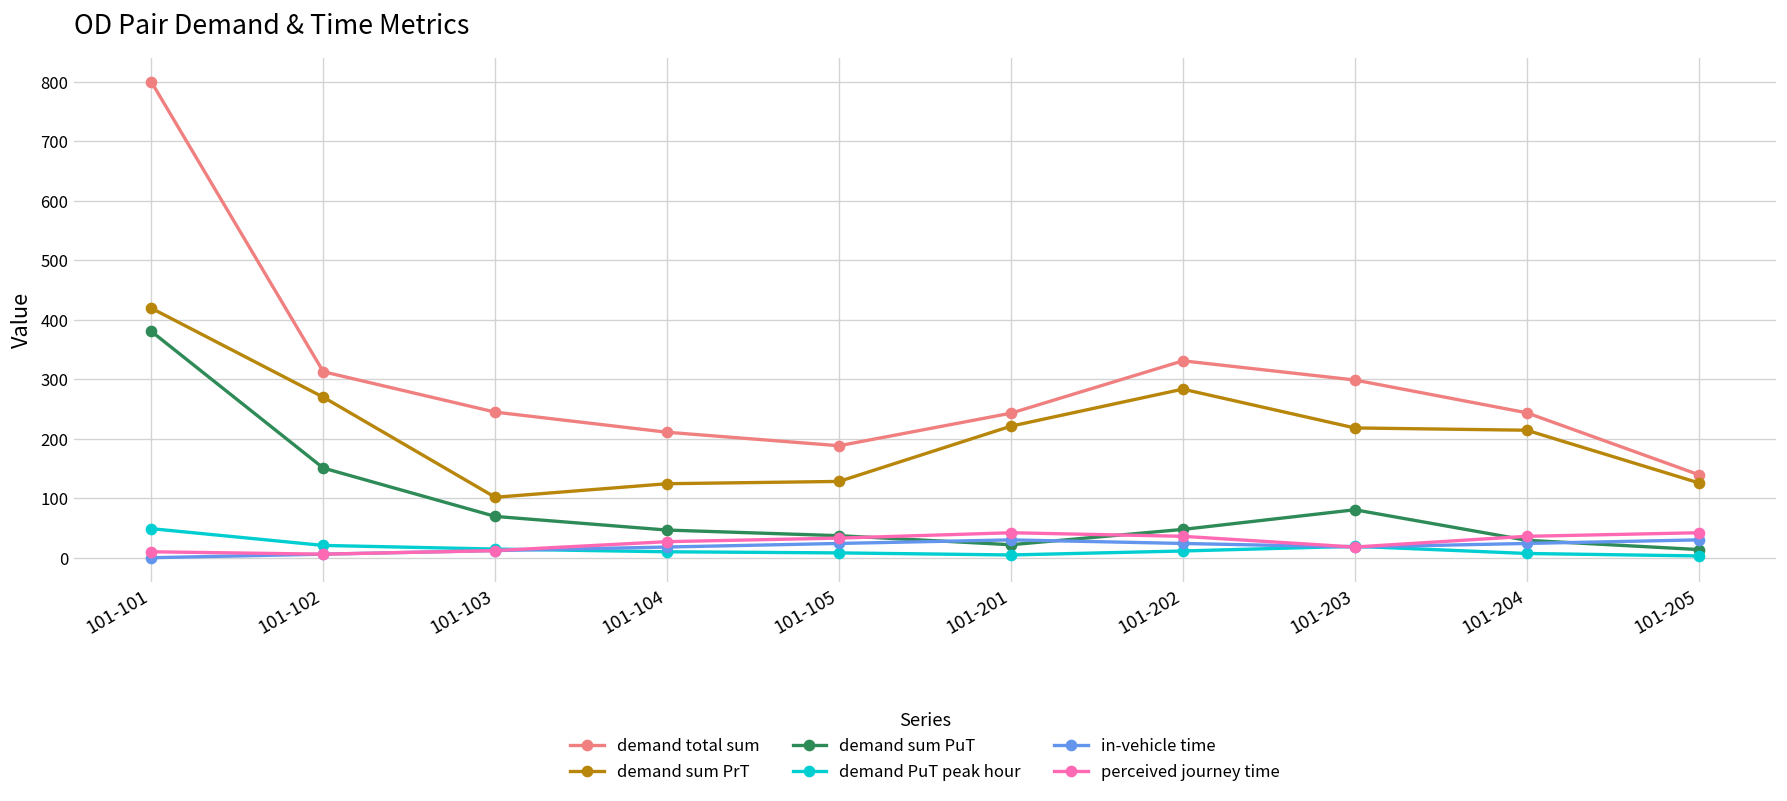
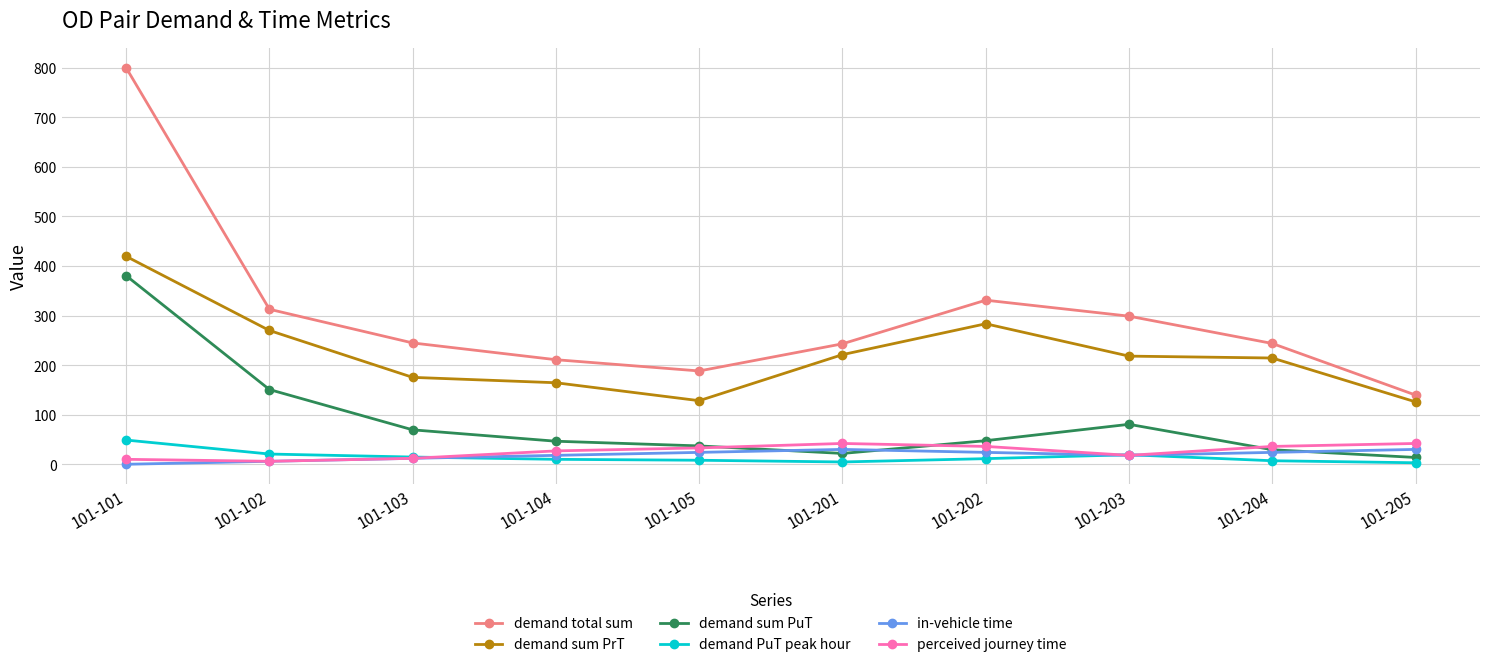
  {
    "demand sum PrT": {
      "101-101": 420,
      "101-102": 270,
-     "101-103": 100,
-     "101-104": 120,
+     "101-103": 180,
+     "101-104": 160,
      "101-105": 130,
      "101-201": 220,
      "101-202": 280,
      "101-203": 220,
      "101-204": 210,
      "101-205": 130
    },
    "demand sum PuT": {
      "101-101": 380,
      "101-102": 150,
      "101-103": 70,
      "101-104": 50,
      "101-201": 20,
      "101-202": 50,
      "101-203": 80,
      "101-204": 30,
      "101-205": 10
    },
    "demand PuT peak hour": {
      "101-101": 50,
      "101-102": 20,
      "101-104": 10,
      "101-105": 10,
      "101-201": 0,
      "101-202": 10,
      "101-204": 10,
      "101-205": 0
    },
    "in-vehicle time": {
      "101-101": 0,
      "101-104": 20,
      "101-105": 20,
      "101-201": 30,
      "101-202": 20,
      "101-204": 20,
      "101-205": 30
    }
  }
